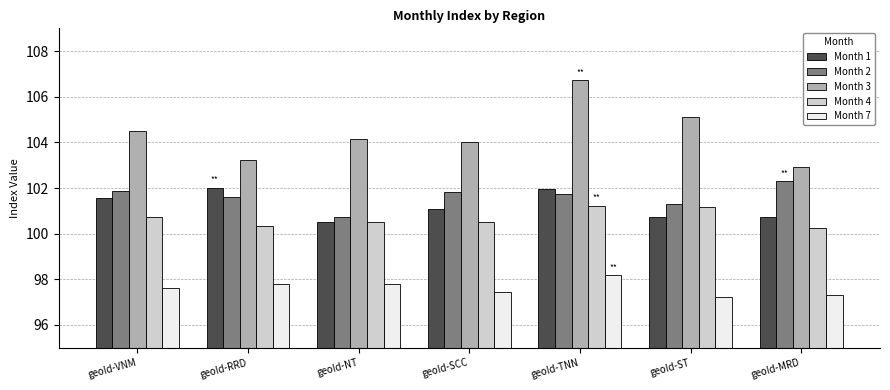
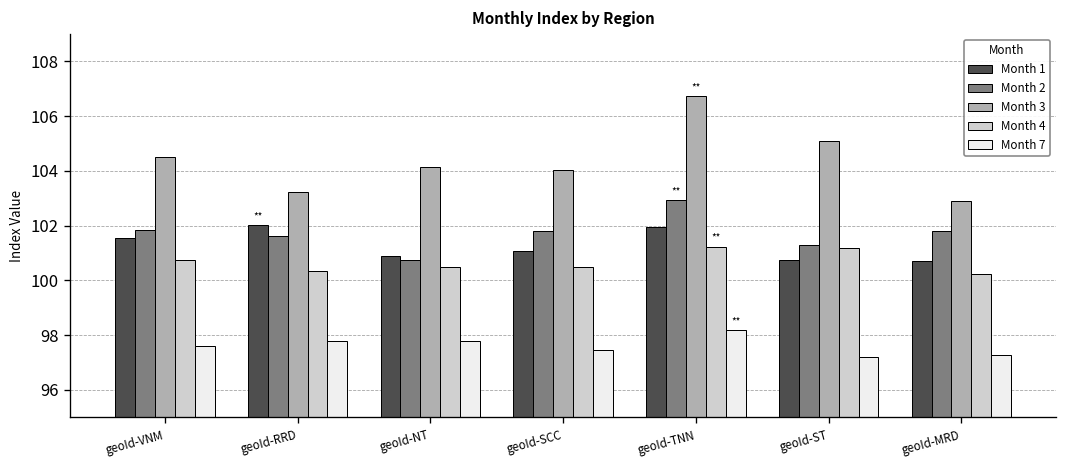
  {
    "Month 1": {
      "geoId-VNM": 101.5,
      "geoId-RRD": 102.0,
-     "geoId-NT": 100.5,
+     "geoId-NT": 100.9,
      "geoId-SCC": 101.1,
      "geoId-TNN": 102.0,
      "geoId-ST": 100.7,
      "geoId-MRD": 100.7
    },
    "Month 2": {
      "geoId-VNM": 101.9,
      "geoId-RRD": 101.6,
      "geoId-NT": 100.7,
      "geoId-SCC": 101.8,
-     "geoId-TNN": 101.7,
+     "geoId-TNN": 102.9,
      "geoId-ST": 101.3,
-     "geoId-MRD": 102.3
+     "geoId-MRD": 101.8
    }
  }
